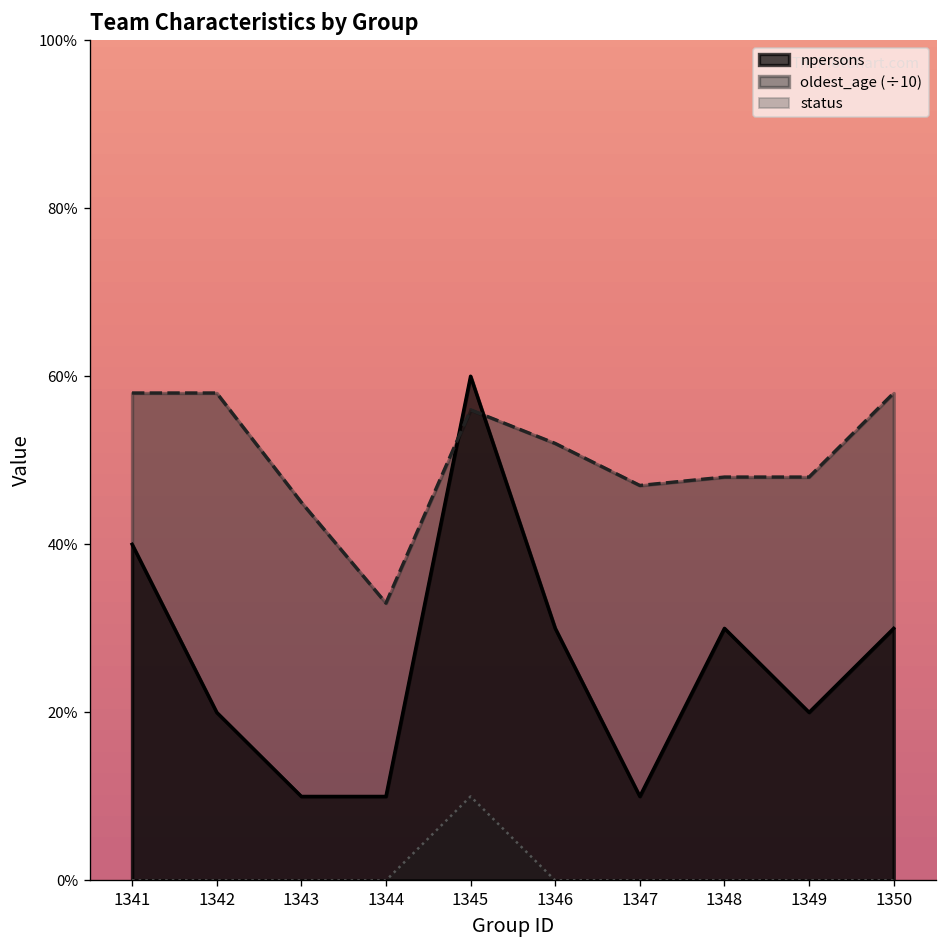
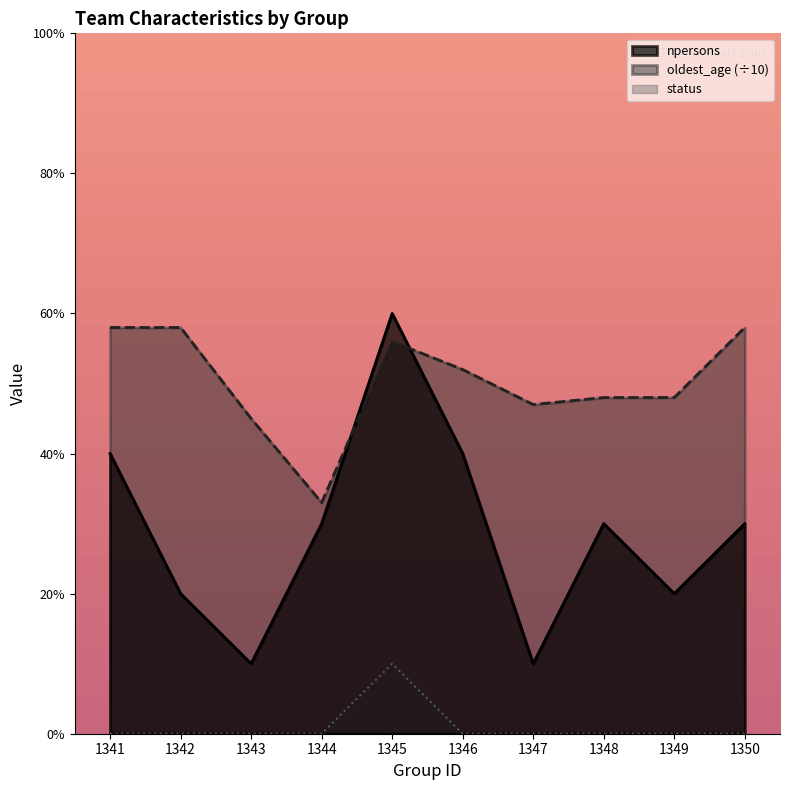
  {
    "npersons": {
      "1341": "40%",
      "1342": "20%",
      "1343": "10%",
-     "1344": "10%",
+     "1344": "30%",
      "1345": "60%",
-     "1346": "30%",
+     "1346": "40%",
      "1347": "10%",
      "1348": "30%",
      "1349": "20%",
      "1350": "30%"
    }
  }
